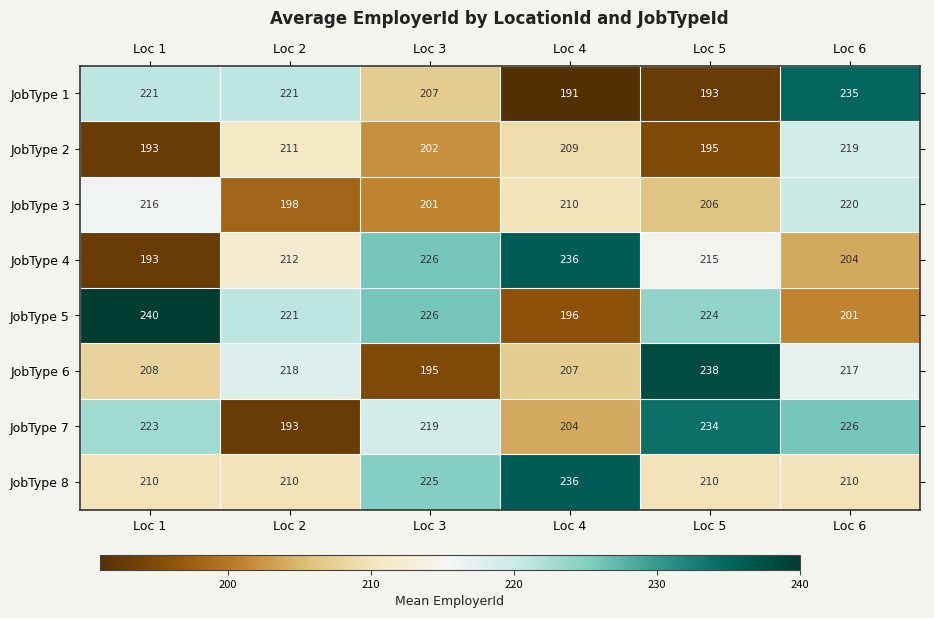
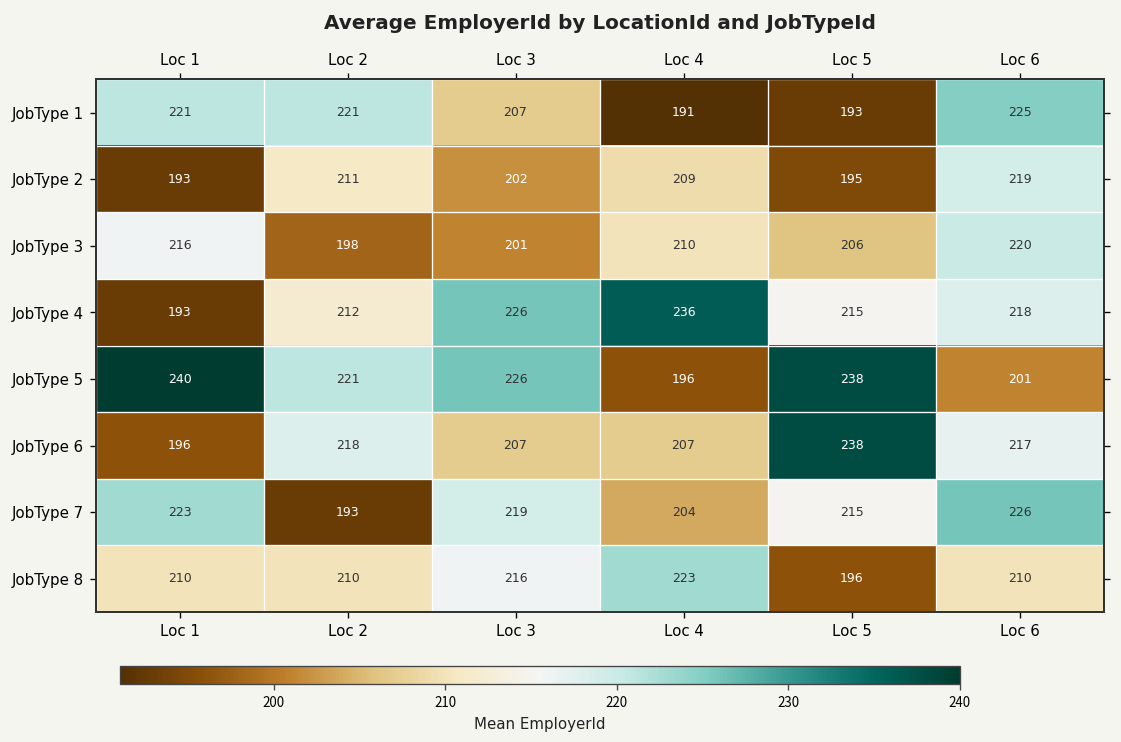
  {
    "JobType 1": {
      "Loc 1": 221,
      "Loc 2": 221,
      "Loc 3": 207,
      "Loc 4": 191,
      "Loc 5": 193,
-     "Loc 6": 235
+     "Loc 6": 225
    },
    "JobType 2": {
      "Loc 1": 193,
      "Loc 2": 211,
      "Loc 3": 202,
      "Loc 4": 209,
      "Loc 5": 195,
      "Loc 6": 219
    },
    "JobType 3": {
      "Loc 1": 216,
      "Loc 2": 198,
      "Loc 3": 201,
      "Loc 4": 210,
      "Loc 5": 206,
      "Loc 6": 220
    },
    "JobType 4": {
      "Loc 1": 193,
      "Loc 2": 212,
      "Loc 3": 226,
      "Loc 4": 236,
      "Loc 5": 215,
-     "Loc 6": 204
+     "Loc 6": 218
    },
    "JobType 5": {
      "Loc 1": 240,
      "Loc 2": 221,
      "Loc 3": 226,
      "Loc 4": 196,
-     "Loc 5": 224,
+     "Loc 5": 238,
      "Loc 6": 201
    },
    "JobType 6": {
-     "Loc 1": 208,
+     "Loc 1": 196,
      "Loc 2": 218,
-     "Loc 3": 195,
+     "Loc 3": 207,
      "Loc 4": 207,
      "Loc 5": 238,
      "Loc 6": 217
    },
    "JobType 7": {
      "Loc 1": 223,
      "Loc 2": 193,
      "Loc 3": 219,
      "Loc 4": 204,
-     "Loc 5": 234,
+     "Loc 5": 215,
      "Loc 6": 226
    },
    "JobType 8": {
      "Loc 1": 210,
      "Loc 2": 210,
-     "Loc 3": 225,
-     "Loc 4": 236,
-     "Loc 5": 210,
+     "Loc 3": 216,
+     "Loc 4": 223,
+     "Loc 5": 196,
      "Loc 6": 210
    }
  }
